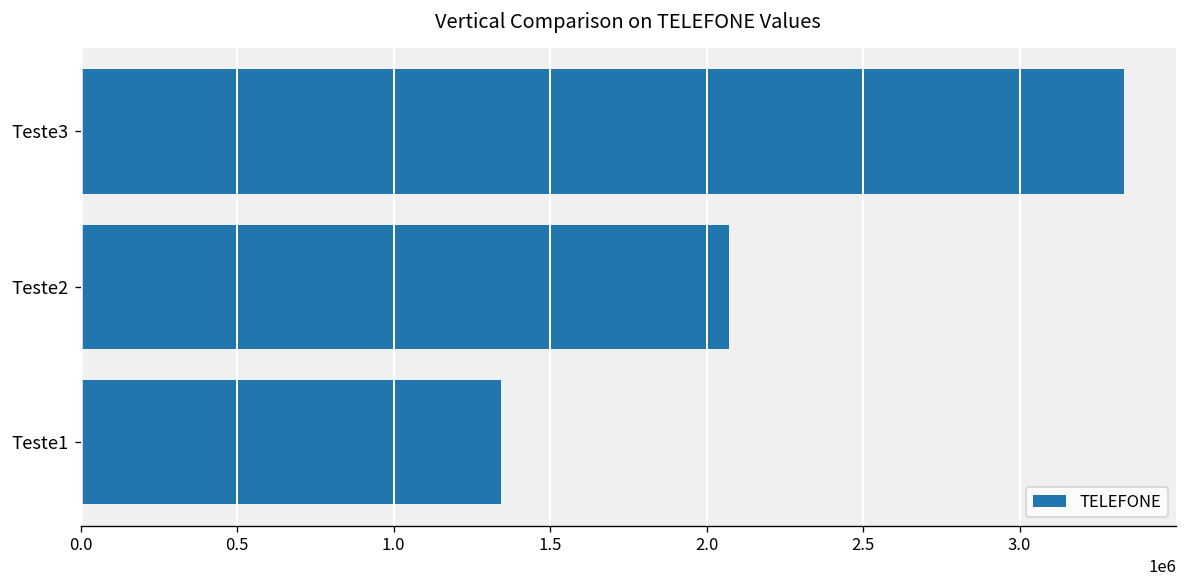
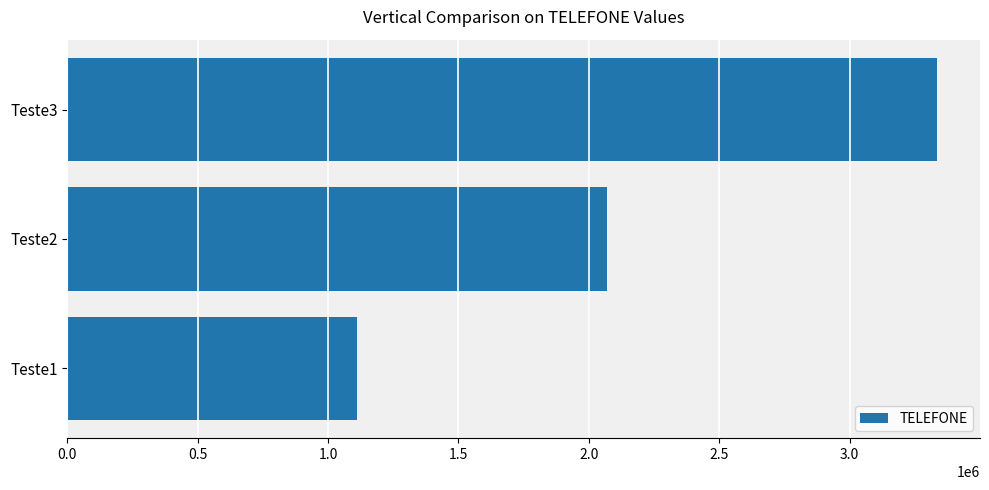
  {
    "Teste3": 3330000,
    "Teste2": 2070000,
-   "Teste1": 1340000
+   "Teste1": 1110000
  }
